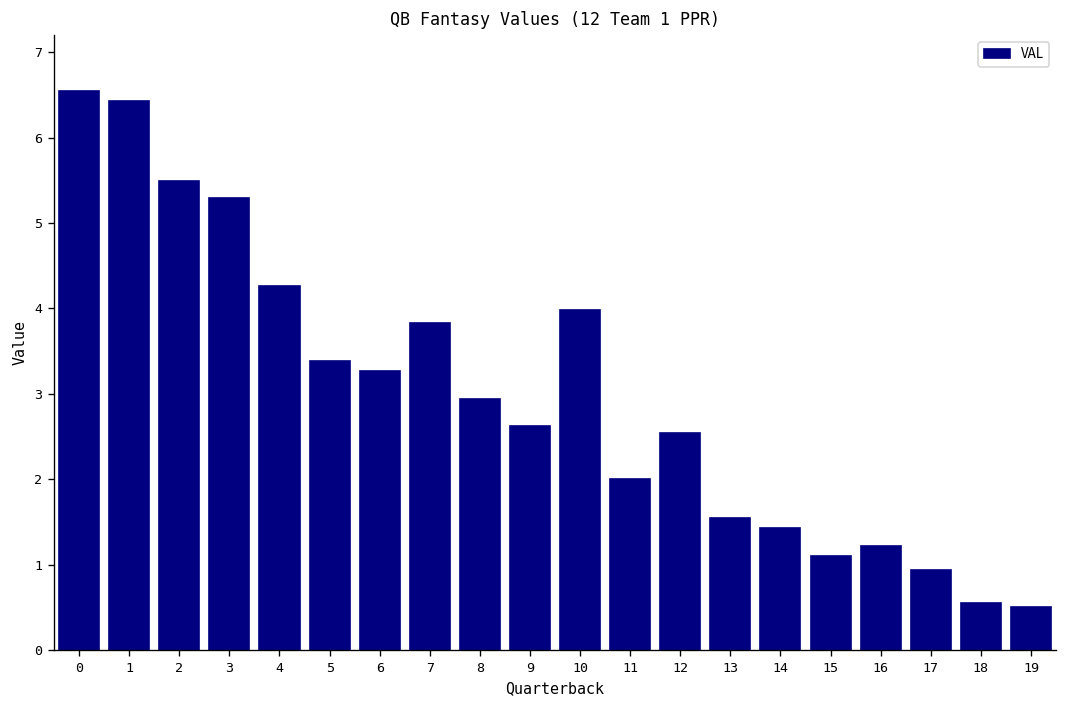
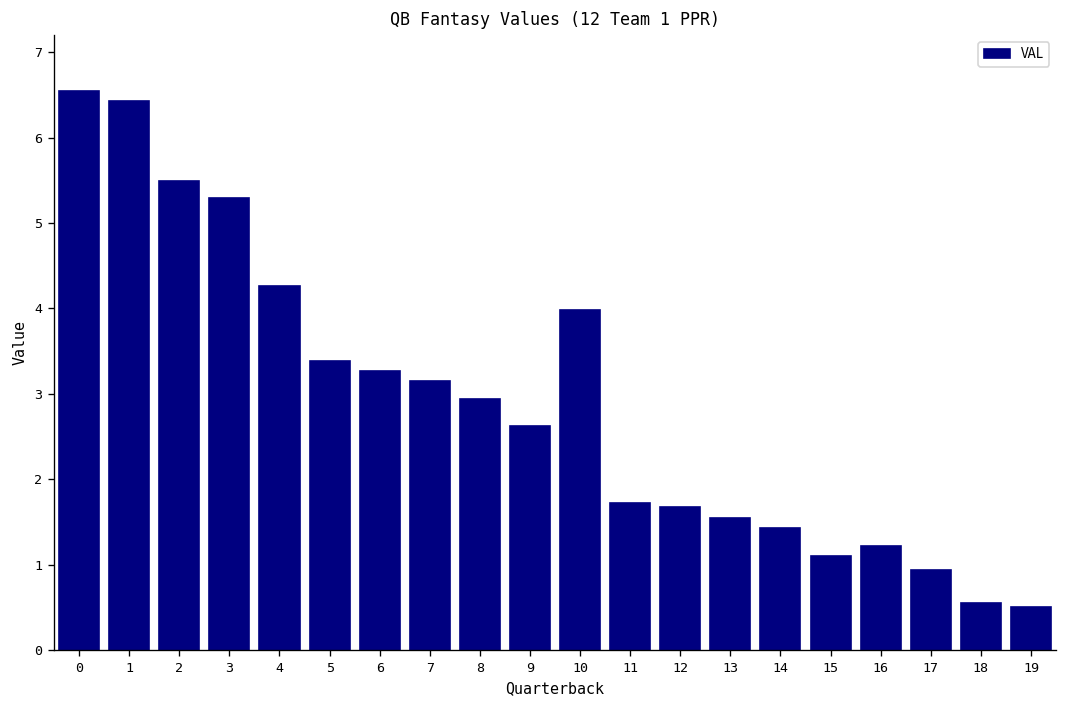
  {
    "0": 6.5,
    "1": 6.4,
    "2": 5.5,
    "3": 5.3,
    "4": 4.3,
    "5": 3.4,
    "6": 3.3,
-   "7": 3.8,
+   "7": 3.2,
    "8": 2.9,
    "9": 2.6,
    "10": 4.0,
-   "11": 2.0,
-   "12": 2.5,
+   "11": 1.7,
+   "12": 1.7,
    "13": 1.5,
    "14": 1.4,
    "15": 1.1,
    "16": 1.2,
    "17": 0.9,
    "18": 0.6,
    "19": 0.5
  }
